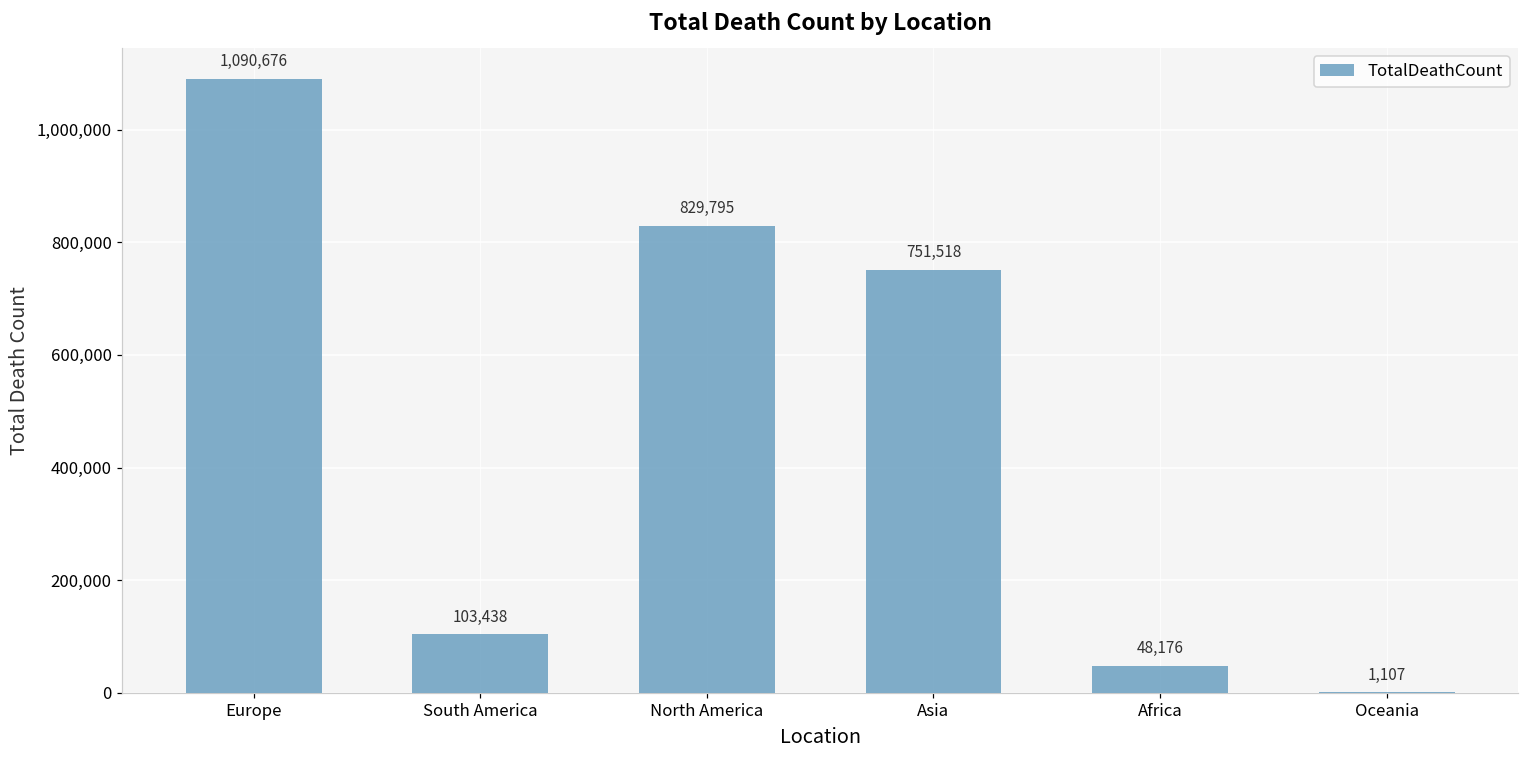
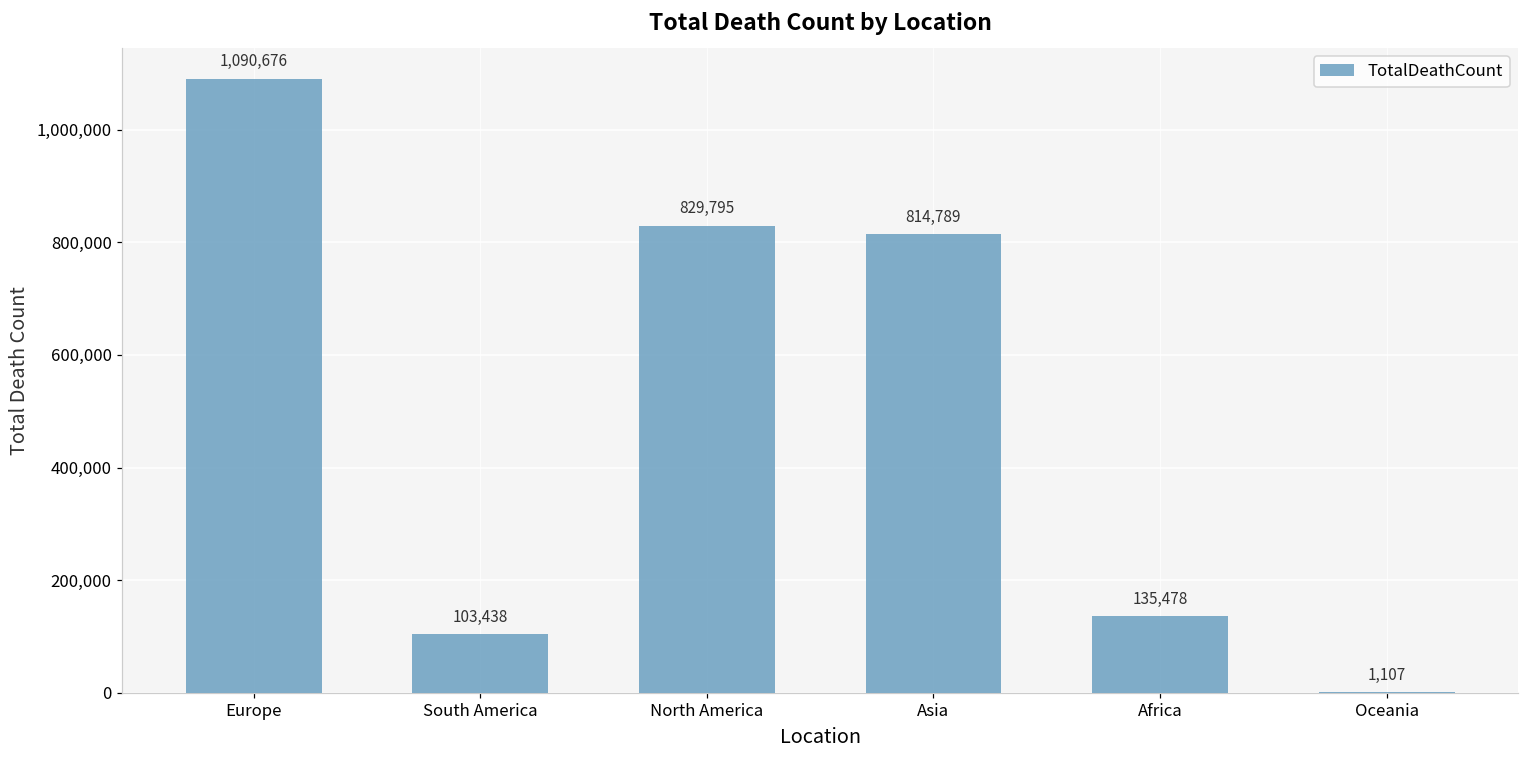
  {
    "Europe": "1,090,676",
    "South America": "103,438",
    "North America": "829,795",
-   "Asia": "751,518",
-   "Africa": "48,176",
+   "Asia": "814,789",
+   "Africa": "135,478",
    "Oceania": "1,107"
  }
